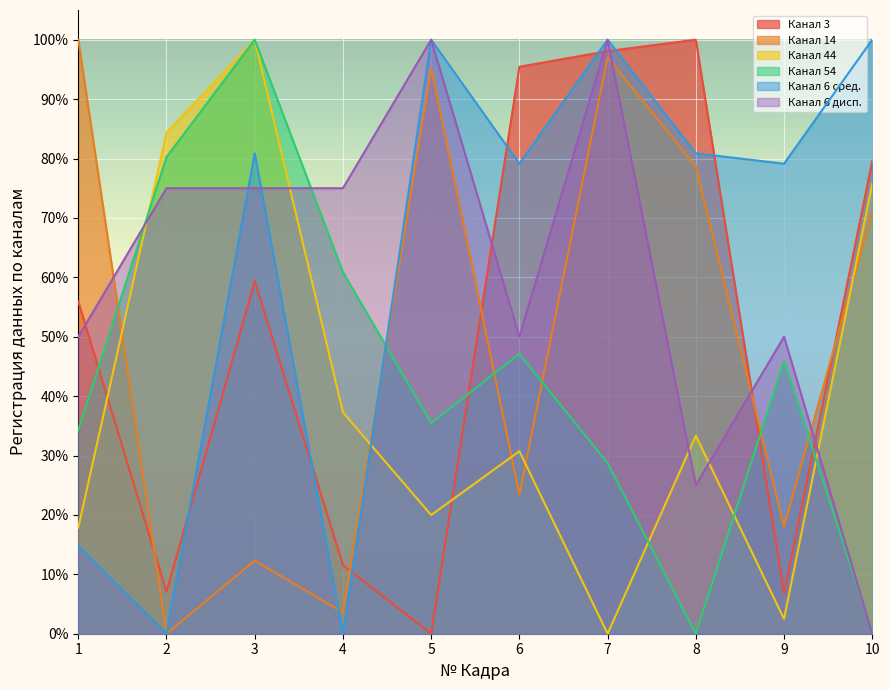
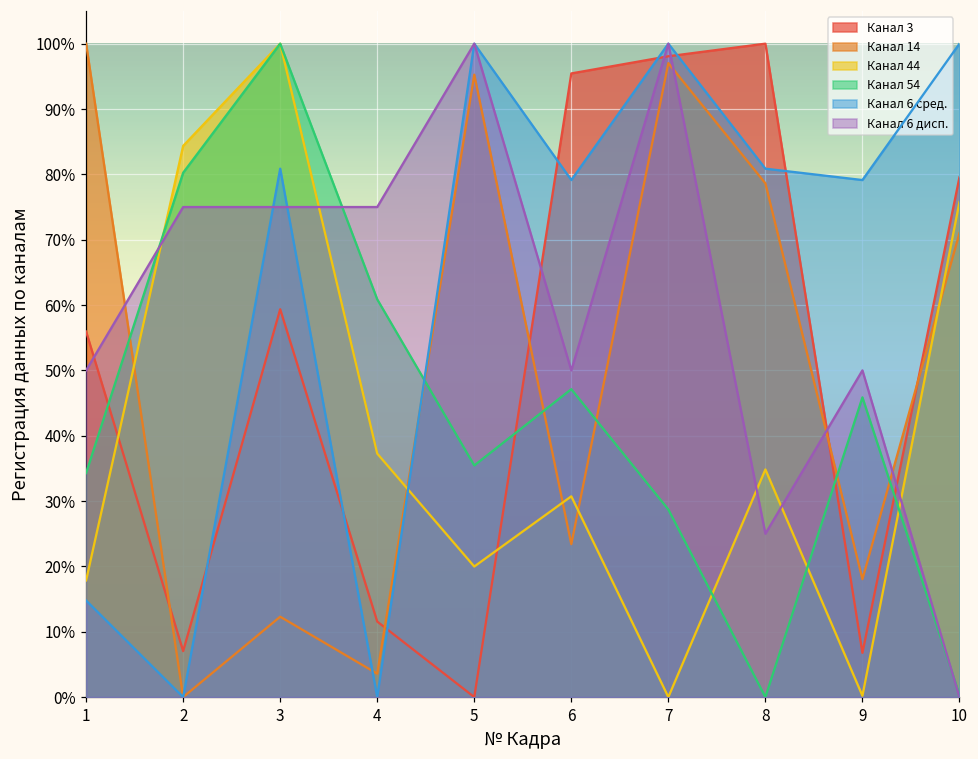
  {
    "Канал 44": {
      "1": "18%",
      "2": "84%",
      "4": "37%",
      "5": "20%",
      "6": "31%",
      "7": "0%",
-     "8": "33%",
-     "9": "2%",
+     "8": "35%",
+     "9": "0%",
      "10": "76%"
    },
    "Канал 54": {
      "1": "34%",
      "2": "80%",
      "4": "61%",
      "5": "35%",
      "6": "47%",
      "7": "29%",
      "8": "0%",
      "9": "46%"
    },
    "Канал 6 сред.": {
      "1": "15%",
      "3": "81%",
      "4": "0%",
      "6": "79%",
      "8": "81%",
      "9": "79%",
      "10": "100%"
    },
    "Канал 6 дисп.": {
      "1": "50%",
      "2": "75%",
      "3": "75%",
      "4": "75%",
      "6": "50%",
      "8": "25%",
      "9": "50%"
    }
  }
